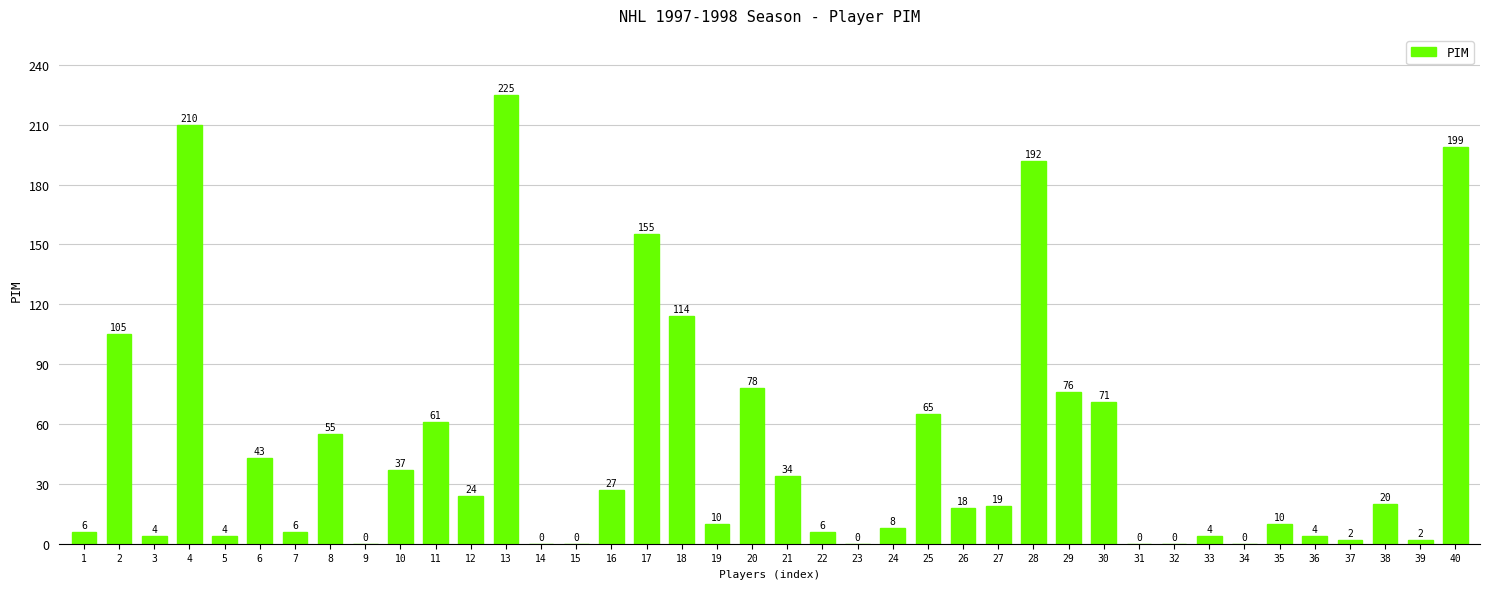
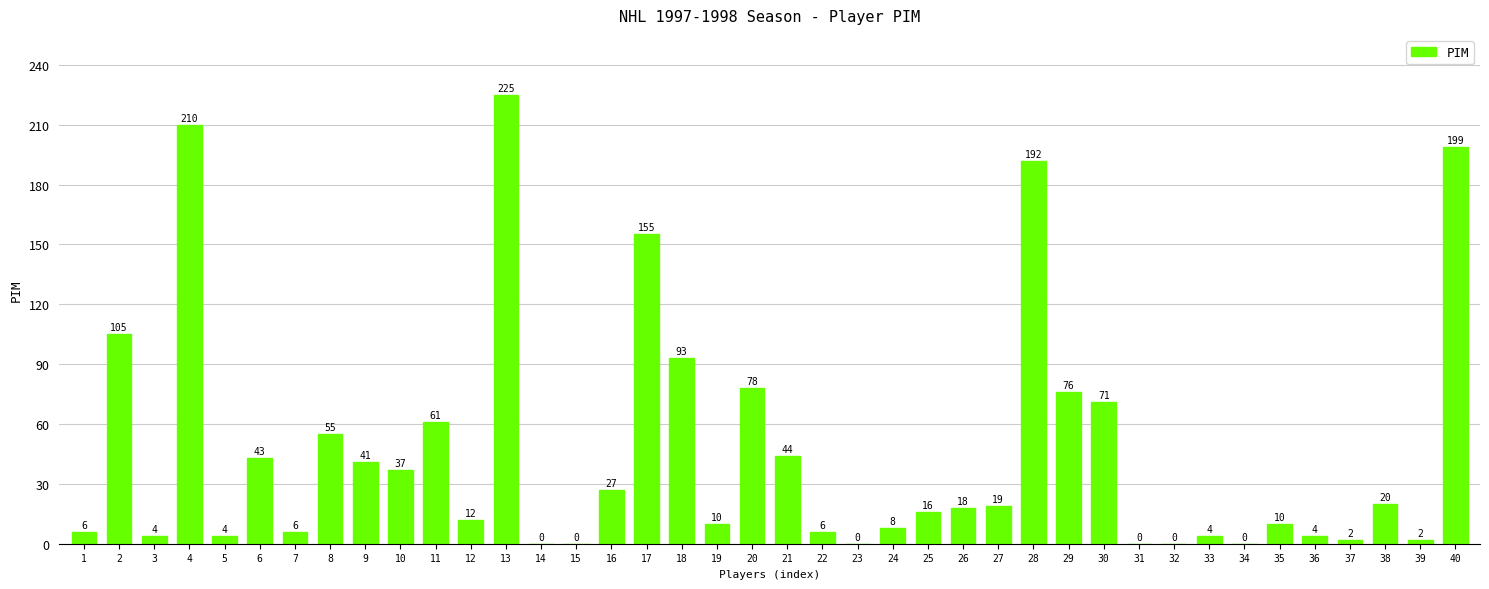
  {
    "1": 6,
    "2": 105,
    "3": 4,
    "4": 210,
    "5": 4,
    "6": 43,
    "7": 6,
    "8": 55,
-   "9": 0,
+   "9": 41,
    "10": 37,
    "11": 61,
-   "12": 24,
+   "12": 12,
    "13": 225,
    "14": 0,
    "15": 0,
    "16": 27,
    "17": 155,
-   "18": 114,
+   "18": 93,
    "19": 10,
    "20": 78,
-   "21": 34,
+   "21": 44,
    "22": 6,
    "23": 0,
    "24": 8,
-   "25": 65,
+   "25": 16,
    "26": 18,
    "27": 19,
    "28": 192,
    "29": 76,
    "30": 71,
    "31": 0,
    "32": 0,
    "33": 4,
    "34": 0,
    "35": 10,
    "36": 4,
    "37": 2,
    "38": 20,
    "39": 2,
    "40": 199
  }
